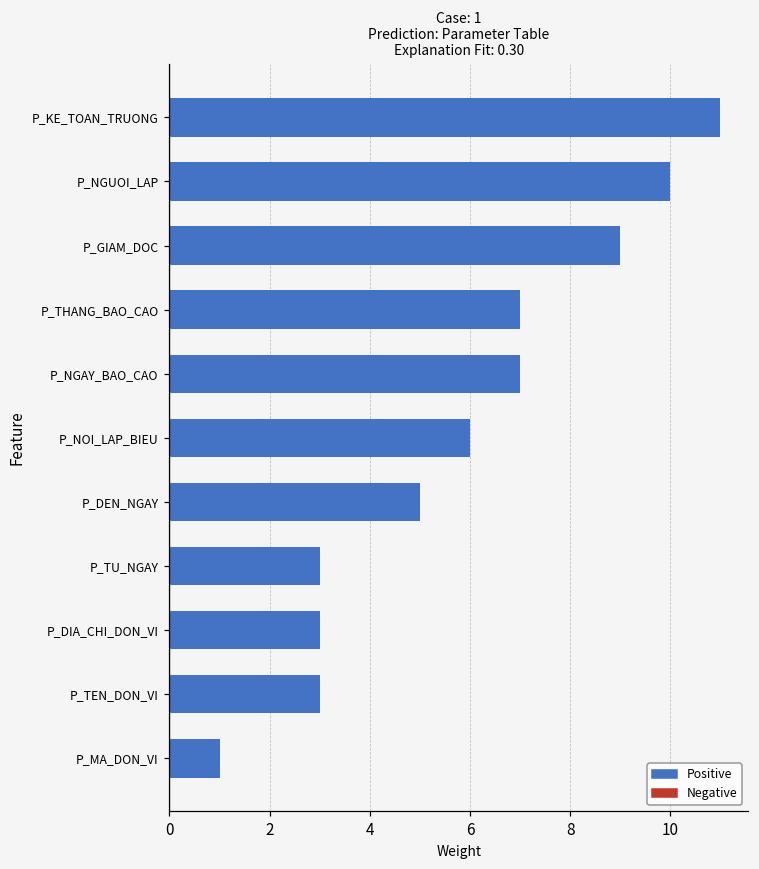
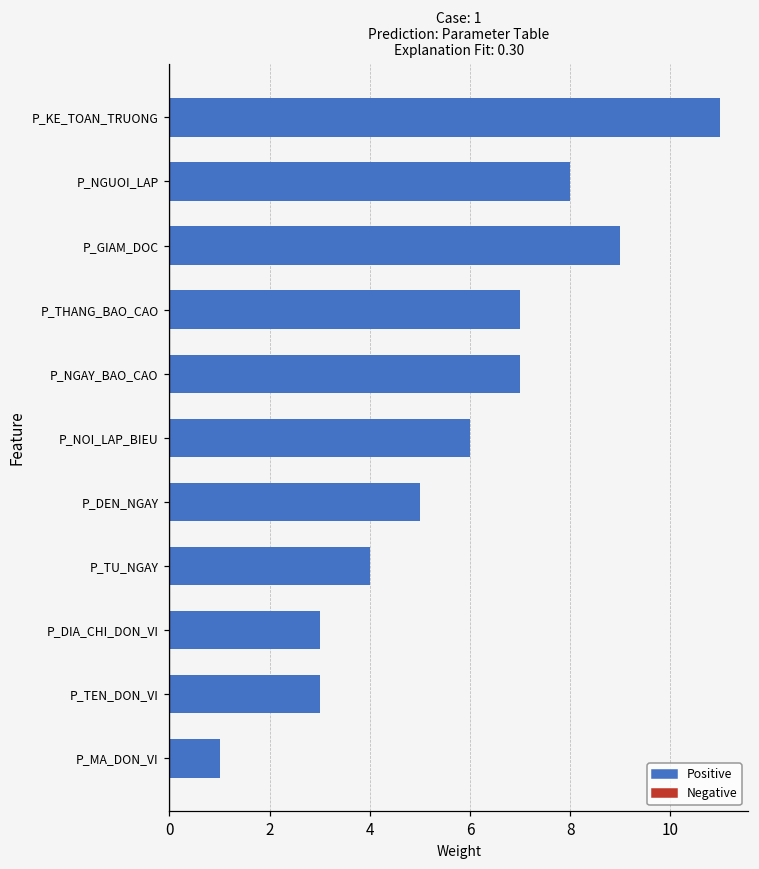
  {
    "Positive": {
      "P_KE_TOAN_TRUONG": 11,
-     "P_NGUOI_LAP": 10,
+     "P_NGUOI_LAP": 8,
      "P_GIAM_DOC": 9,
      "P_THANG_BAO_CAO": 7,
      "P_NGAY_BAO_CAO": 7,
      "P_NOI_LAP_BIEU": 6,
      "P_DEN_NGAY": 5,
-     "P_TU_NGAY": 3,
+     "P_TU_NGAY": 4,
      "P_DIA_CHI_DON_VI": 3,
      "P_TEN_DON_VI": 3,
      "P_MA_DON_VI": 1
    },
    "Negative": {
      "P_KE_TOAN_TRUONG": 0,
      "P_NGUOI_LAP": 0,
      "P_GIAM_DOC": 0,
      "P_THANG_BAO_CAO": 0,
      "P_NGAY_BAO_CAO": 0,
      "P_NOI_LAP_BIEU": 0,
      "P_DEN_NGAY": 0,
      "P_TU_NGAY": 0,
      "P_DIA_CHI_DON_VI": 0,
      "P_TEN_DON_VI": 0,
      "P_MA_DON_VI": 0
    }
  }
